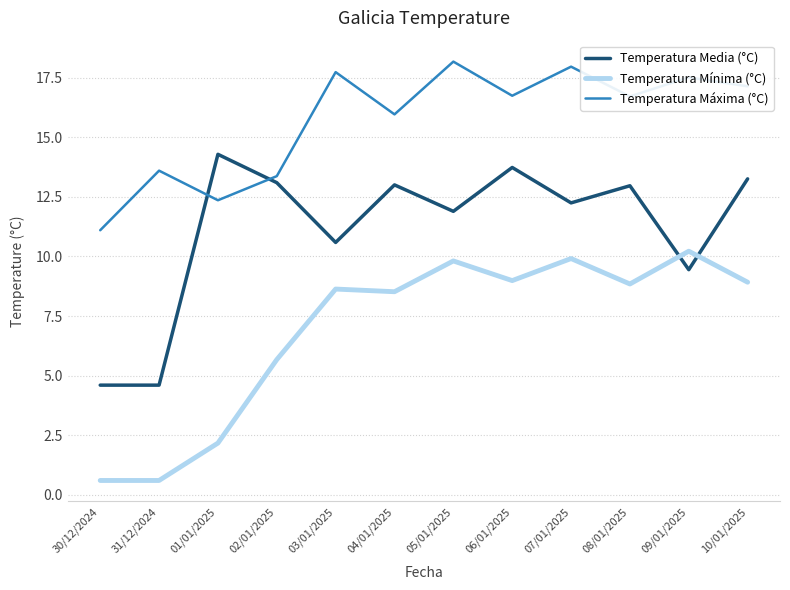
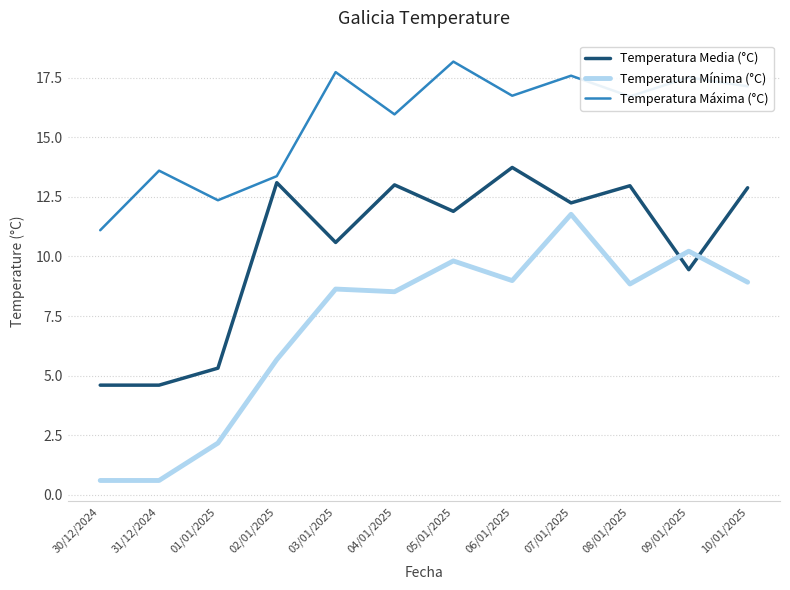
  {
    "Temperatura Media (°C)": {
      "30/12/2024": 4.6,
      "31/12/2024": 4.6,
-     "01/01/2025": 14.3,
+     "01/01/2025": 5.3,
      "02/01/2025": 13.1,
      "03/01/2025": 10.6,
      "04/01/2025": 13.0,
      "05/01/2025": 11.9,
      "06/01/2025": 13.7,
      "07/01/2025": 12.2,
      "08/01/2025": 13.0,
      "09/01/2025": 9.4,
-     "10/01/2025": 13.3
+     "10/01/2025": 12.9
    },
    "Temperatura Mínima (°C)": {
      "30/12/2024": 0.6,
      "31/12/2024": 0.6,
      "01/01/2025": 2.2,
      "02/01/2025": 5.7,
      "03/01/2025": 8.6,
      "04/01/2025": 8.5,
      "05/01/2025": 9.8,
      "06/01/2025": 9.0,
-     "07/01/2025": 9.9,
+     "07/01/2025": 11.8,
      "08/01/2025": 8.8,
      "09/01/2025": 10.2,
      "10/01/2025": 8.9
    },
    "Temperatura Máxima (°C)": {
      "30/12/2024": 11.1,
      "31/12/2024": 13.6,
      "01/01/2025": 12.4,
      "02/01/2025": 13.4,
      "03/01/2025": 17.7,
      "04/01/2025": 16.0,
      "05/01/2025": 18.2,
      "06/01/2025": 16.7,
-     "07/01/2025": 18.0
+     "07/01/2025": 17.6
    }
  }
